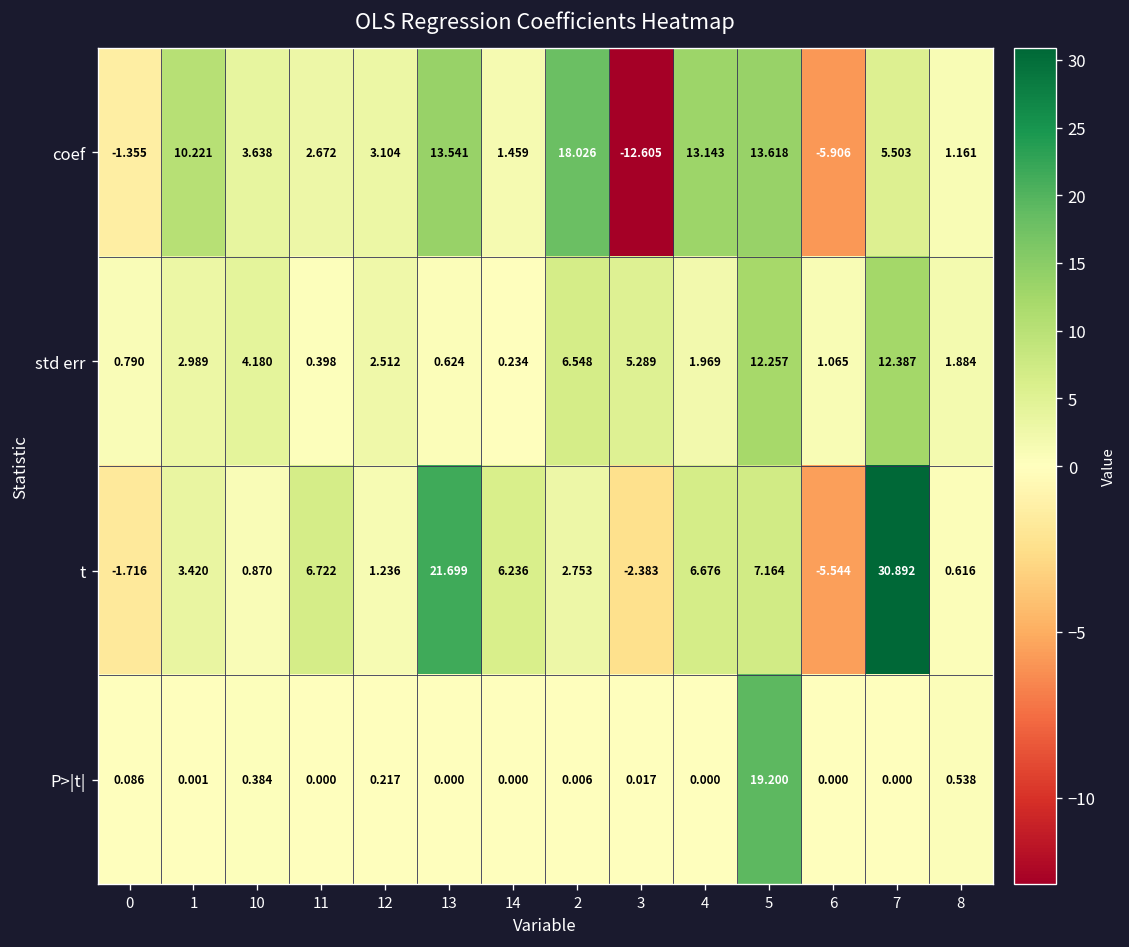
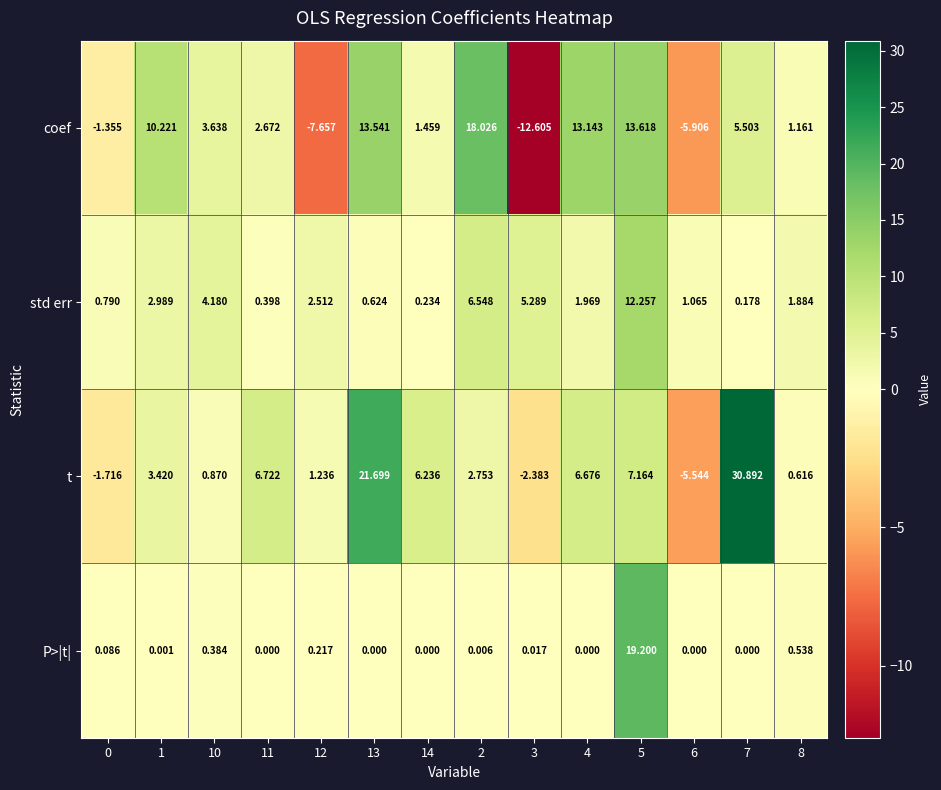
  {
    "coef": {
      "0": -1.355,
      "1": 10.221,
      "10": 3.638,
      "11": 2.672,
-     "12": 3.104,
+     "12": -7.657,
      "13": 13.541,
      "14": 1.459,
      "2": 18.026,
      "3": -12.605,
      "4": 13.143,
      "5": 13.618,
      "6": -5.906,
      "7": 5.503,
      "8": 1.161
    },
    "std err": {
      "0": 0.790,
      "1": 2.989,
      "10": 4.180,
      "11": 0.398,
      "12": 2.512,
      "13": 0.624,
      "14": 0.234,
      "2": 6.548,
      "3": 5.289,
      "4": 1.969,
      "5": 12.257,
      "6": 1.065,
-     "7": 12.387,
+     "7": 0.178,
      "8": 1.884
    },
    "t": {
      "0": -1.716,
      "1": 3.420,
      "10": 0.870,
      "11": 6.722,
      "12": 1.236,
      "13": 21.699,
      "14": 6.236,
      "2": 2.753,
      "3": -2.383,
      "4": 6.676,
      "5": 7.164,
      "6": -5.544,
      "7": 30.892,
      "8": 0.616
    },
    "P>|t|": {
      "0": 0.086,
      "1": 0.001,
      "10": 0.384,
      "11": 0.000,
      "12": 0.217,
      "13": 0.000,
      "14": 0.000,
      "2": 0.006,
      "3": 0.017,
      "4": 0.000,
      "5": 19.200,
      "6": 0.000,
      "7": 0.000,
      "8": 0.538
    }
  }
